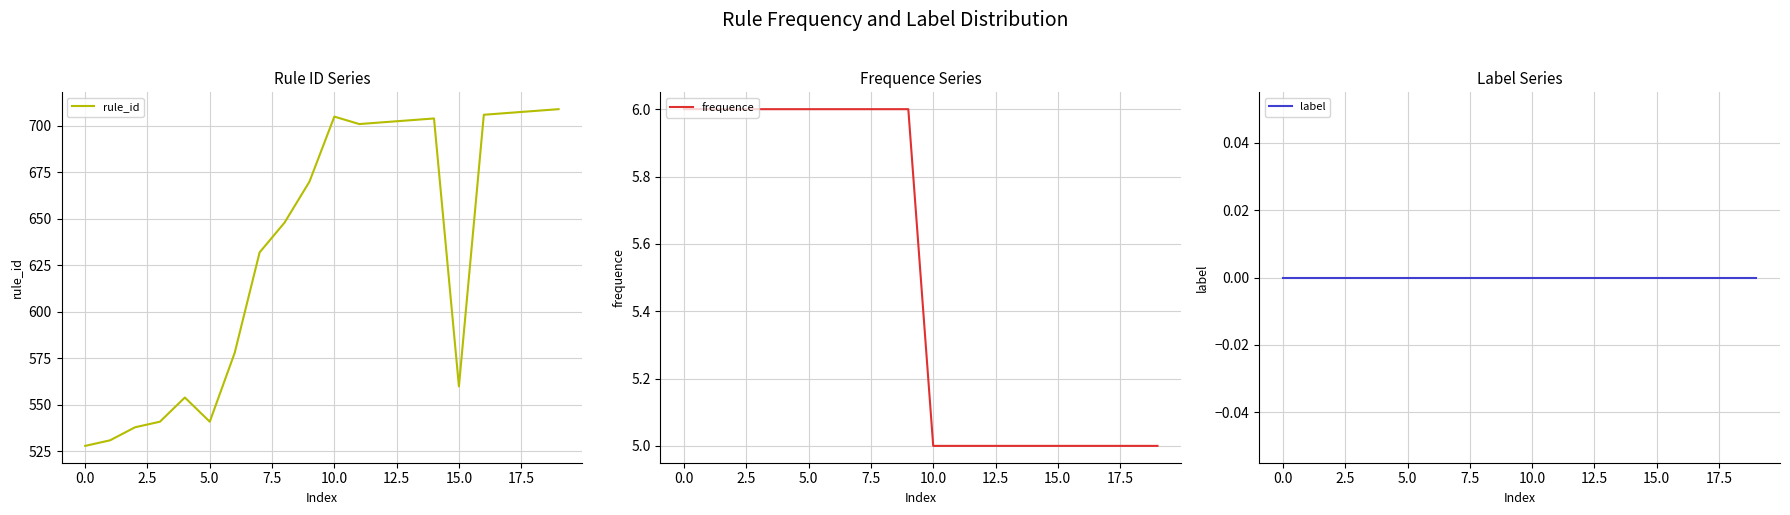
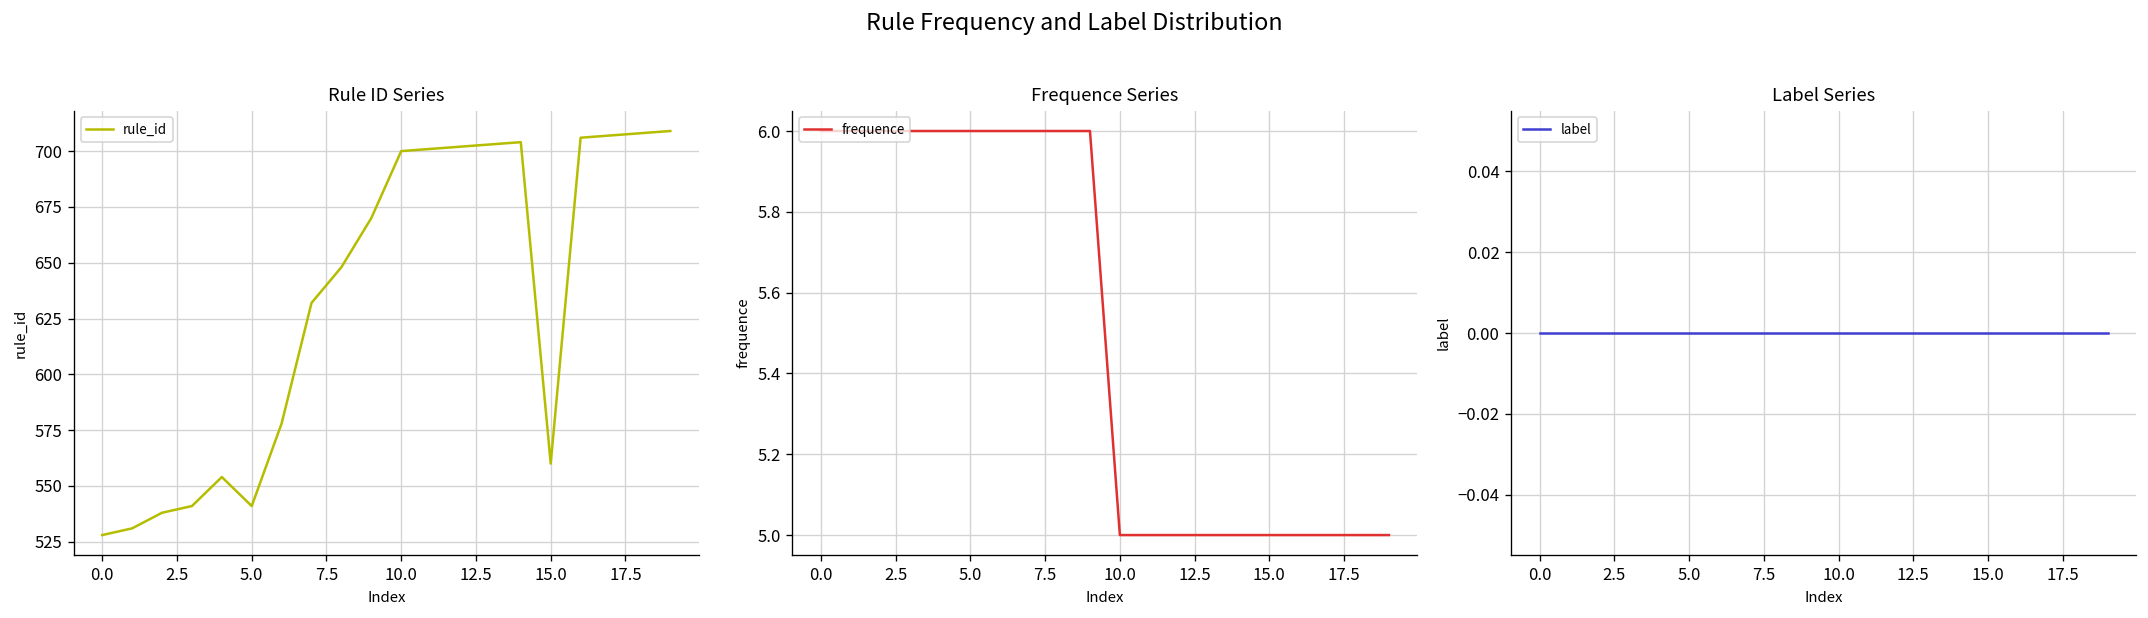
  {
    "Rule ID Series": {
      "0.0": 528,
      "5.0": 541,
-     "10.0": 705,
+     "10.0": 700,
      "15.0": 560
    },
    "Frequence Series": {
      "5.0": 6.00,
      "10.0": 5.00,
      "15.0": 5.00
    },
    "Label Series": {
      "0.0": 0.000,
      "5.0": 0.000,
      "10.0": 0.000,
      "15.0": 0.000
    }
  }
